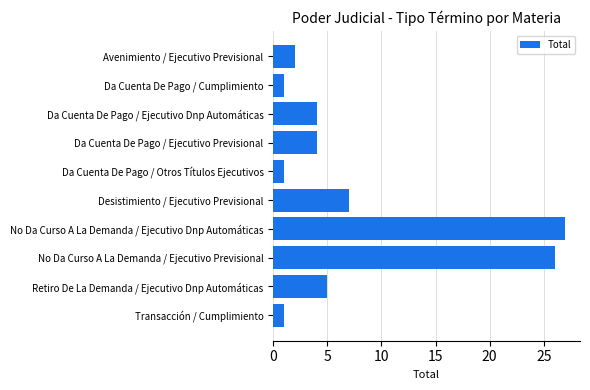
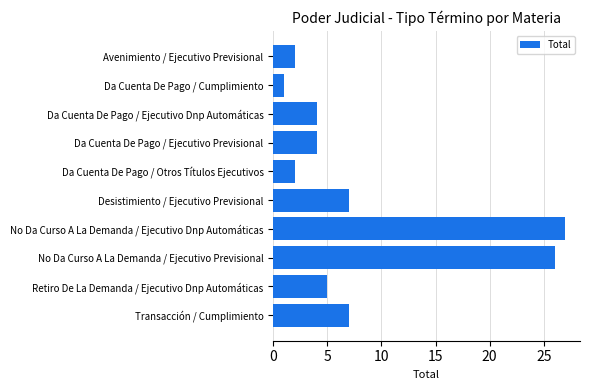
  {
    "Avenimiento / Ejecutivo Previsional": 2,
    "Da Cuenta De Pago / Cumplimiento": 1,
    "Da Cuenta De Pago / Ejecutivo Dnp Automáticas": 4,
    "Da Cuenta De Pago / Ejecutivo Previsional": 4,
-   "Da Cuenta De Pago / Otros Títulos Ejecutivos": 1,
+   "Da Cuenta De Pago / Otros Títulos Ejecutivos": 2,
    "Desistimiento / Ejecutivo Previsional": 7,
    "No Da Curso A La Demanda / Ejecutivo Dnp Automáticas": 27,
    "No Da Curso A La Demanda / Ejecutivo Previsional": 26,
    "Retiro De La Demanda / Ejecutivo Dnp Automáticas": 5,
-   "Transacción / Cumplimiento": 1
+   "Transacción / Cumplimiento": 7
  }
